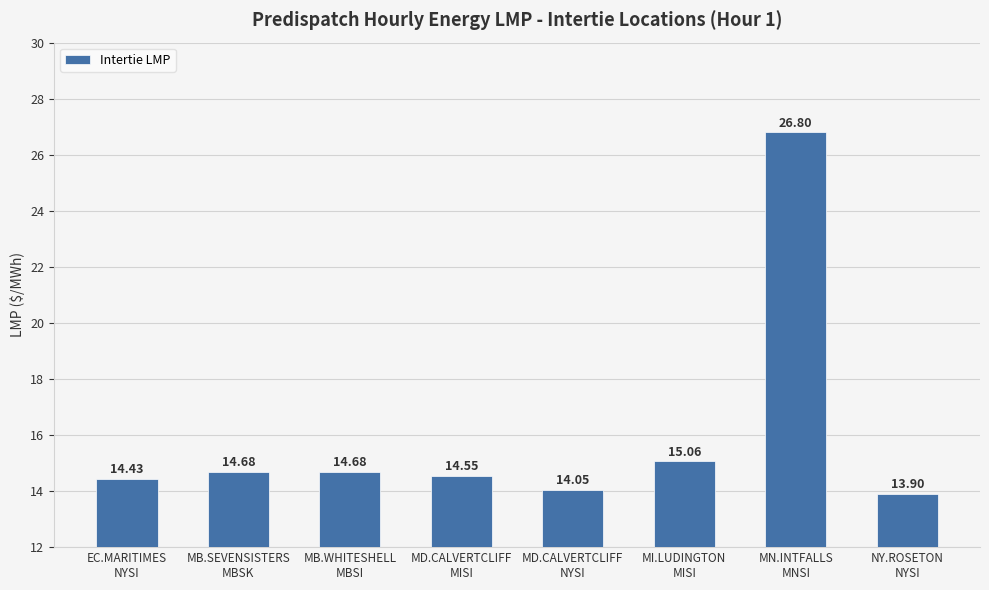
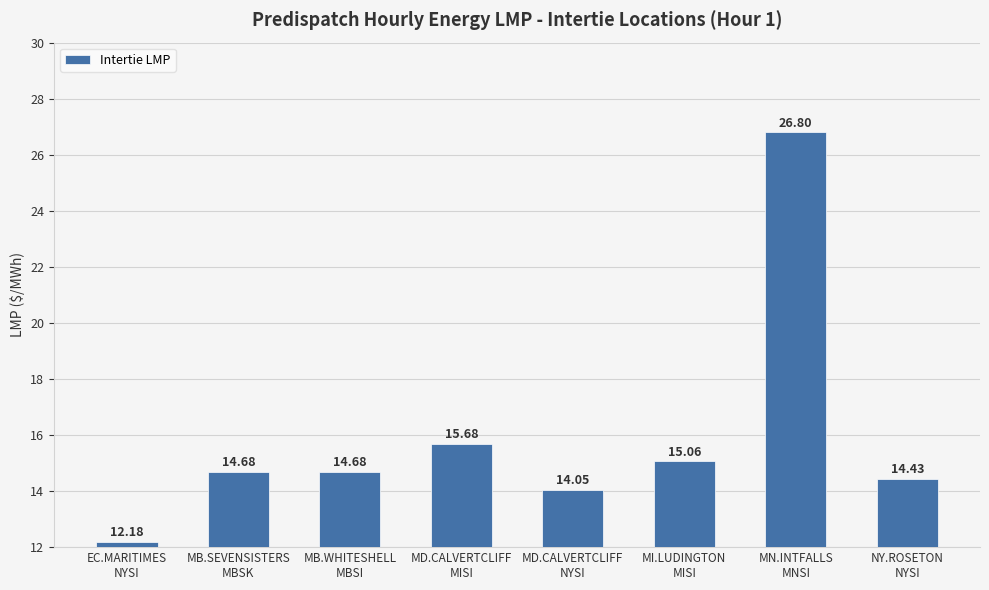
  {
-   "EC.MARITIMES NYSI": 14.43,
+   "EC.MARITIMES NYSI": 12.18,
    "MB.SEVENSISTERS MBSK": 14.68,
    "MB.WHITESHELL MBSI": 14.68,
-   "MD.CALVERTCLIFF MISI": 14.55,
+   "MD.CALVERTCLIFF MISI": 15.68,
    "MD.CALVERTCLIFF NYSI": 14.05,
    "MI.LUDINGTON MISI": 15.06,
    "MN.INTFALLS MNSI": 26.80,
-   "NY.ROSETON NYSI": 13.90
+   "NY.ROSETON NYSI": 14.43
  }
